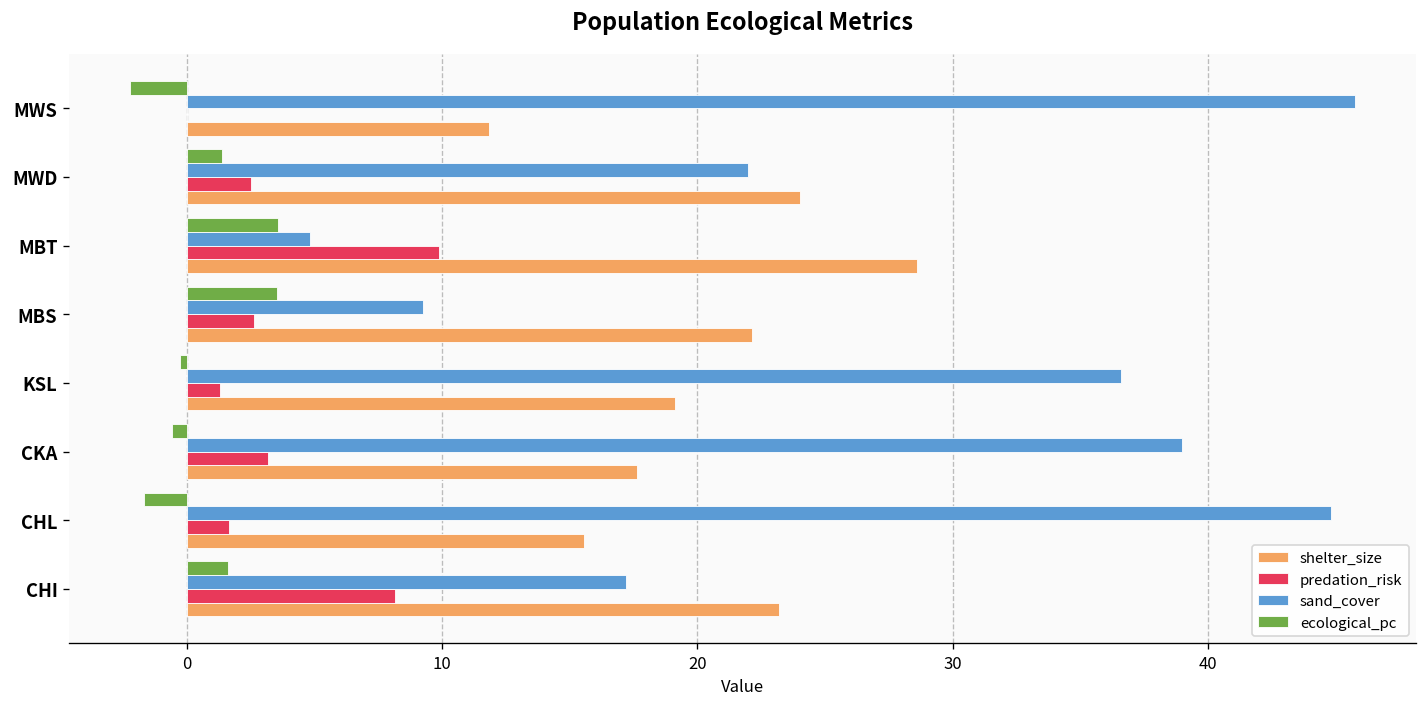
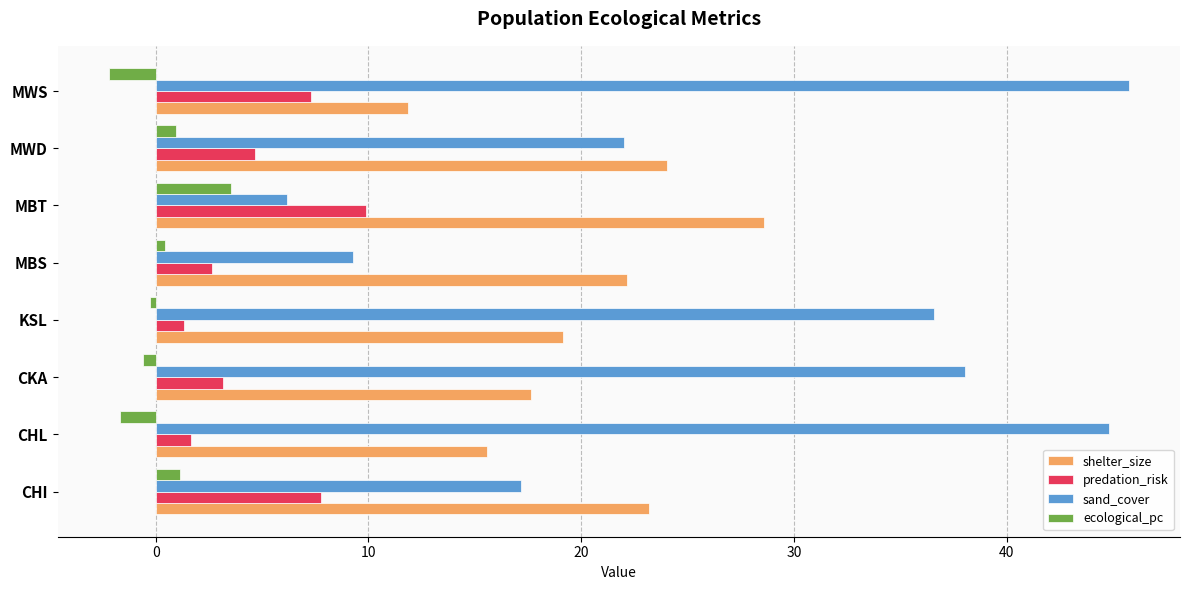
  {
    "shelter_size": {
      "MWS": 11.8,
      "MWD": 24.0,
      "MBT": 28.6,
      "MBS": 22.2,
      "KSL": 19.1,
      "CKA": 17.6,
      "CHL": 15.6,
      "CHI": 23.2
    },
    "predation_risk": {
-     "MWS": 0.0,
-     "MWD": 2.5,
+     "MWS": 7.3,
+     "MWD": 4.7,
      "MBT": 9.9,
      "MBS": 2.7,
      "KSL": 1.3,
      "CKA": 3.2,
      "CHL": 1.7,
-     "CHI": 8.2
+     "CHI": 7.8
    },
    "sand_cover": {
      "MWS": 45.8,
      "MWD": 22.0,
-     "MBT": 4.8,
+     "MBT": 6.2,
      "MBS": 9.3,
      "KSL": 36.6,
-     "CKA": 39.0,
+     "CKA": 38.1,
      "CHL": 44.8,
      "CHI": 17.2
    },
    "ecological_pc": {
      "MWS": -2.2,
-     "MWD": 1.4,
+     "MWD": 1.0,
      "MBT": 3.6,
-     "MBS": 3.5,
+     "MBS": 0.4,
      "KSL": -0.3,
      "CKA": -0.6,
      "CHL": -1.7,
-     "CHI": 1.6
+     "CHI": 1.1
    }
  }
